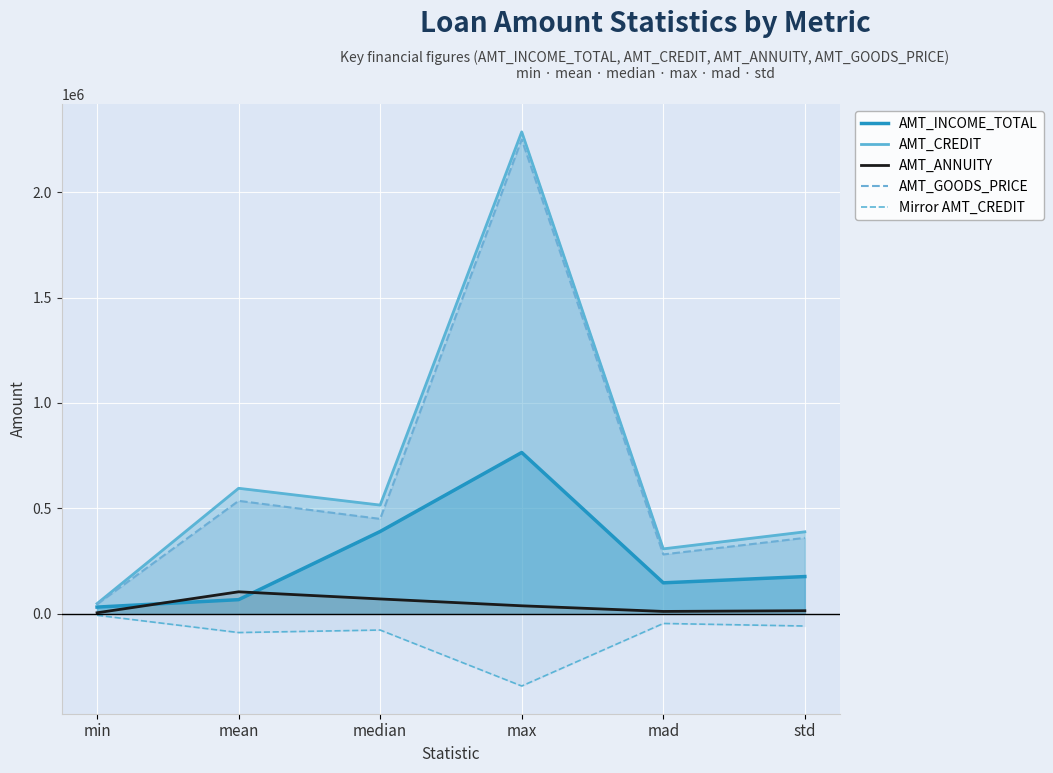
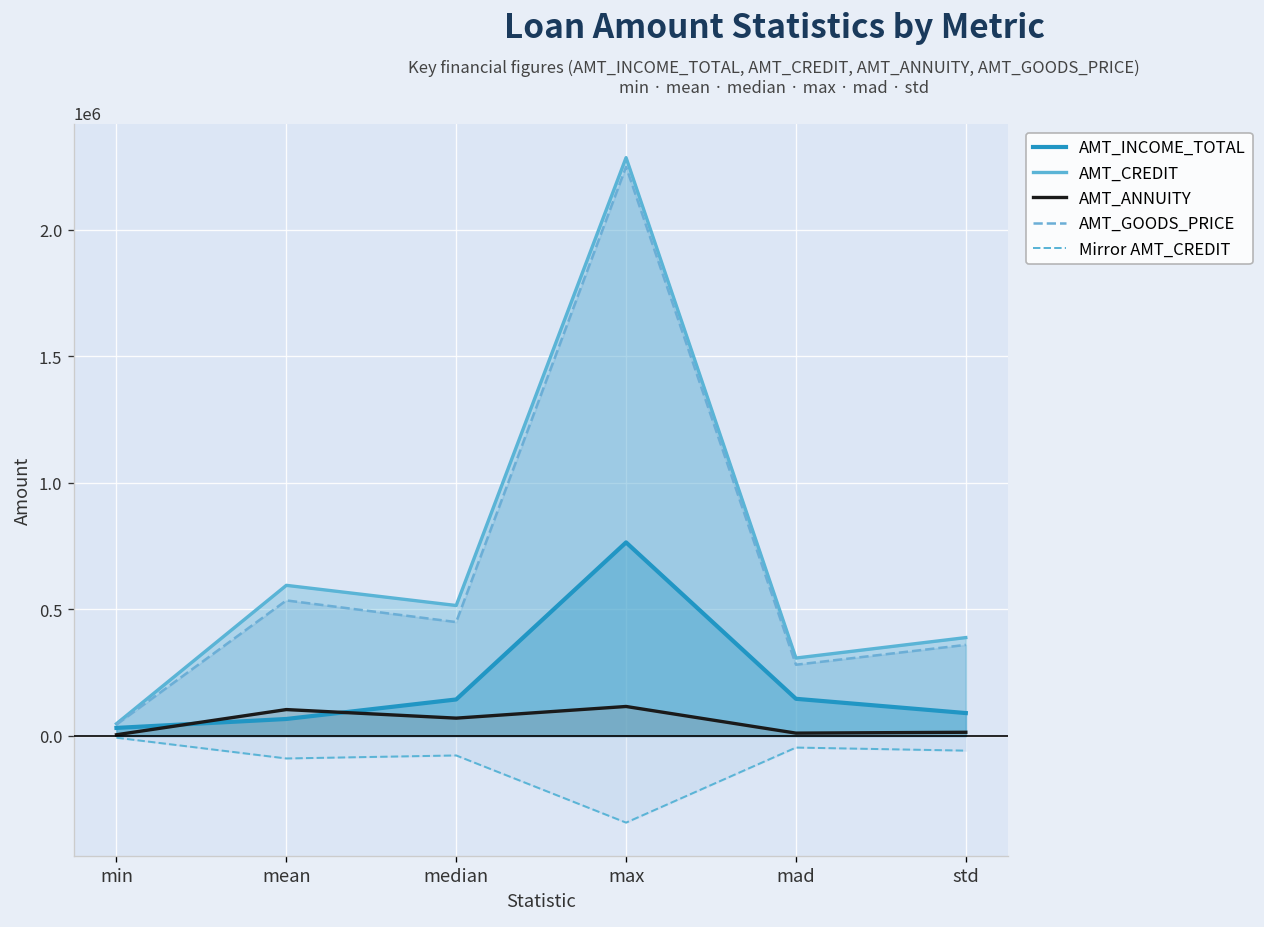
  {
    "AMT_INCOME_TOTAL": {
      "min": 30000,
      "mean": 70000,
-     "median": 390000,
+     "median": 140000,
      "max": 770000,
      "mad": 150000,
-     "std": 180000
+     "std": 90000
    },
    "AMT_ANNUITY": {
      "mean": 100000,
      "median": 70000,
-     "max": 40000,
+     "max": 120000,
      "std": 10000
    }
  }
